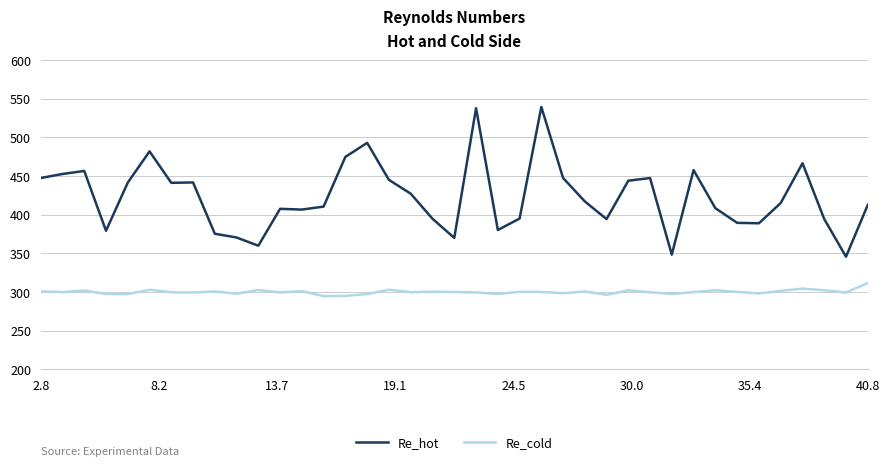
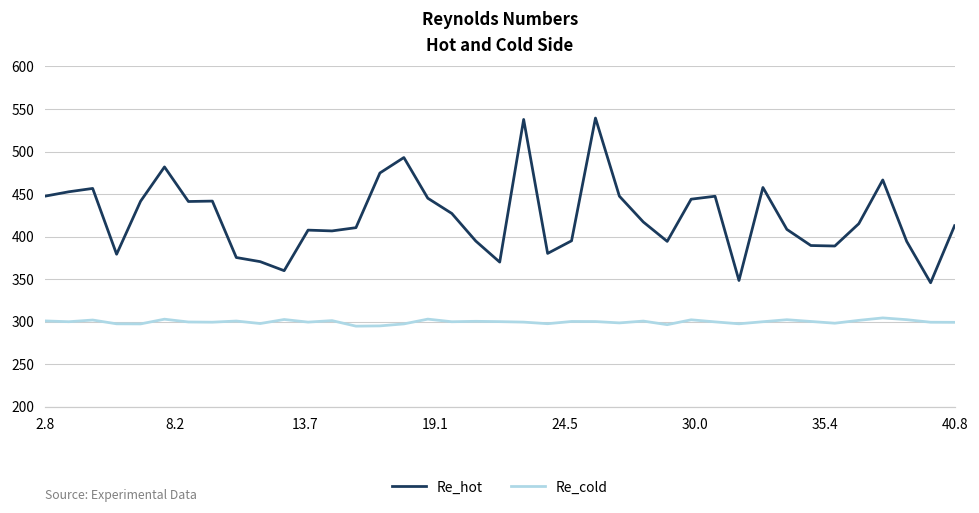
  {
    "Re_hot": {
      "2.8": 450,
      "40.8": 410
    },
    "Re_cold": {
      "2.8": 300,
-     "40.8": 310
+     "40.8": 300
    }
  }
